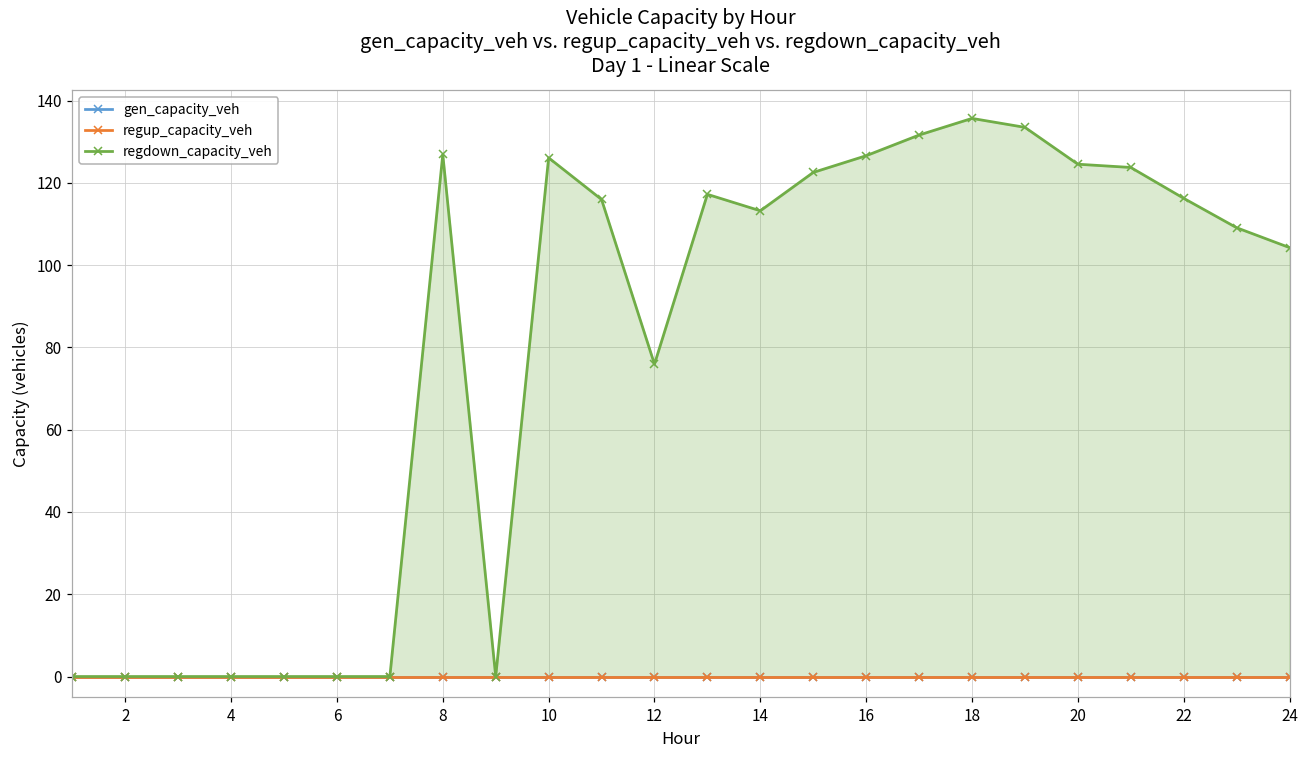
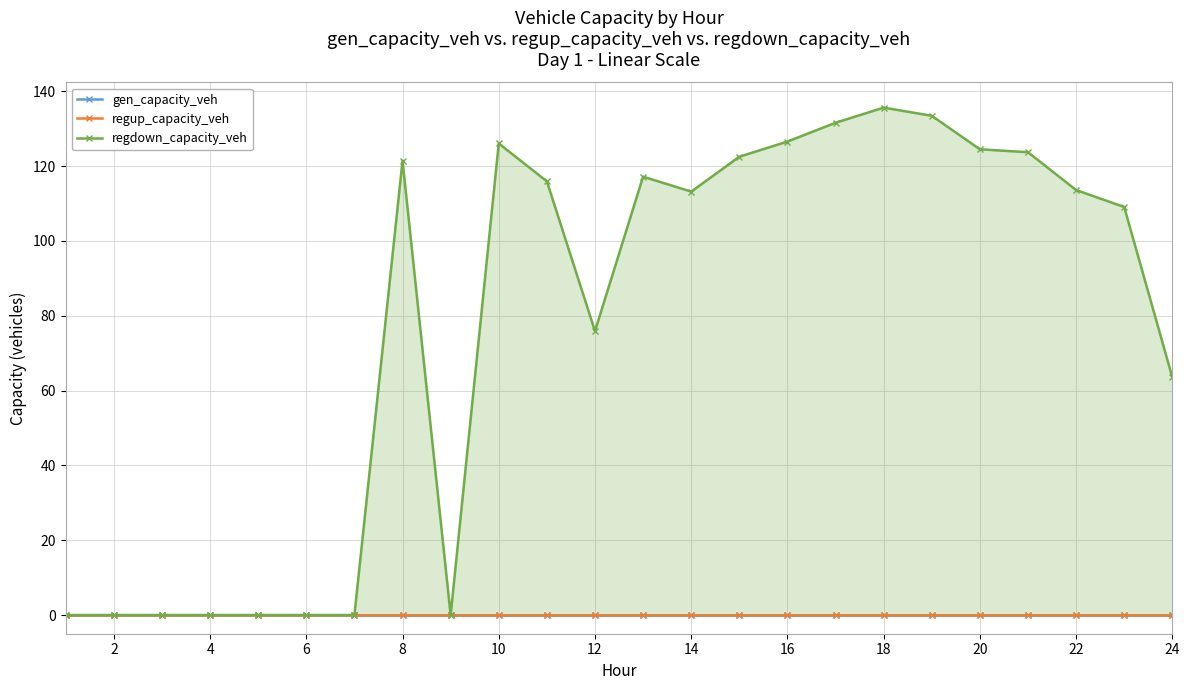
  {
    "regup_capacity_veh": {
      "8": 0,
      "10": 0,
      "12": 0,
      "14": 0,
      "16": 0,
      "18": 0,
      "20": 0,
      "22": 0,
      "24": 0
    },
    "regdown_capacity_veh": {
-     "8": 127,
+     "8": 121,
      "10": 126,
      "12": 76,
      "14": 113,
      "16": 127,
      "18": 136,
      "20": 125,
-     "22": 116,
-     "24": 104
+     "22": 114,
+     "24": 64
    }
  }
